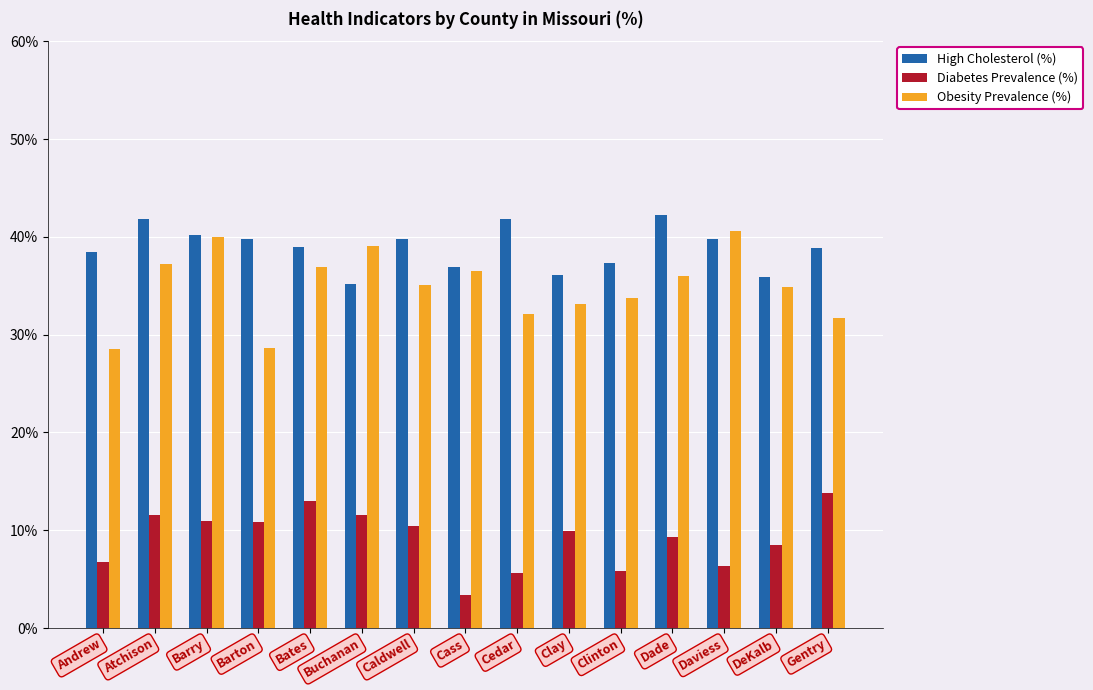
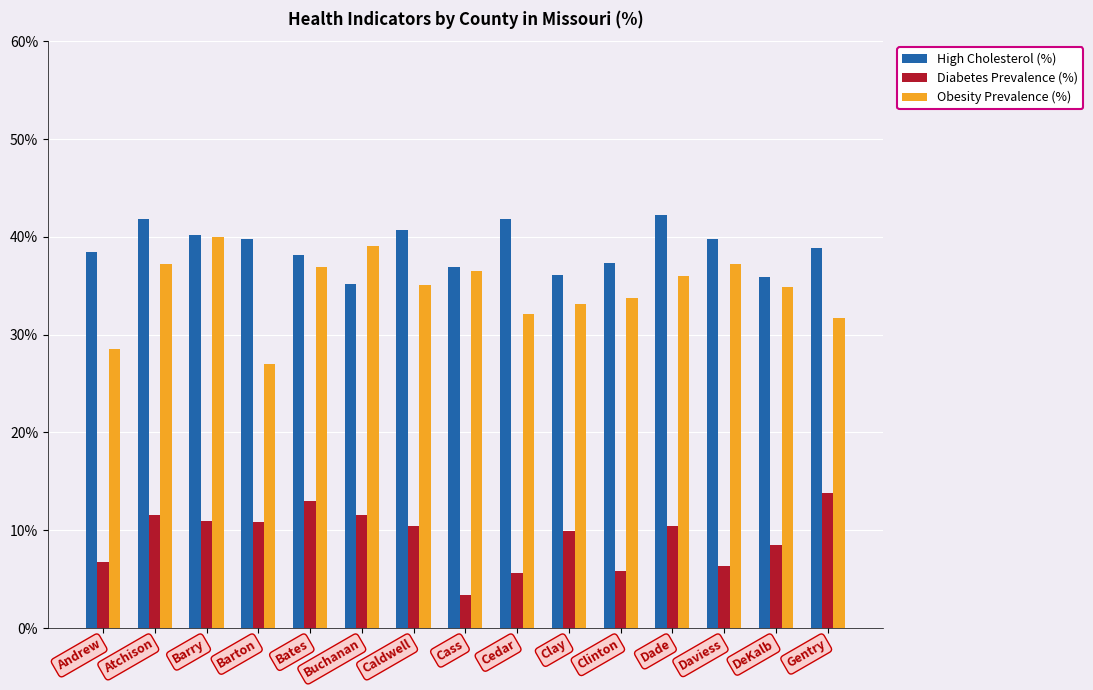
  {
    "High Cholesterol (%)": {
      "Andrew": "39%",
      "Atchison": "42%",
      "Barry": "40%",
      "Barton": "40%",
-     "Bates": "39%",
+     "Bates": "38%",
      "Buchanan": "35%",
-     "Caldwell": "40%",
+     "Caldwell": "41%",
      "Cass": "37%",
      "Cedar": "42%",
      "Clay": "36%",
      "Clinton": "37%",
      "Dade": "42%",
      "Daviess": "40%",
      "DeKalb": "36%",
      "Gentry": "39%"
    },
    "Diabetes Prevalence (%)": {
      "Andrew": "7%",
      "Atchison": "12%",
      "Barry": "11%",
      "Barton": "11%",
      "Bates": "13%",
      "Buchanan": "12%",
      "Caldwell": "10%",
      "Cass": "3%",
      "Cedar": "6%",
      "Clay": "10%",
      "Clinton": "6%",
-     "Dade": "9%",
+     "Dade": "10%",
      "Daviess": "6%",
      "DeKalb": "9%",
      "Gentry": "14%"
    },
    "Obesity Prevalence (%)": {
      "Andrew": "29%",
      "Atchison": "37%",
      "Barry": "40%",
-     "Barton": "29%",
+     "Barton": "27%",
      "Bates": "37%",
      "Buchanan": "39%",
      "Caldwell": "35%",
      "Cass": "37%",
      "Cedar": "32%",
      "Clay": "33%",
      "Clinton": "34%",
      "Dade": "36%",
-     "Daviess": "41%",
+     "Daviess": "37%",
      "DeKalb": "35%",
      "Gentry": "32%"
    }
  }
